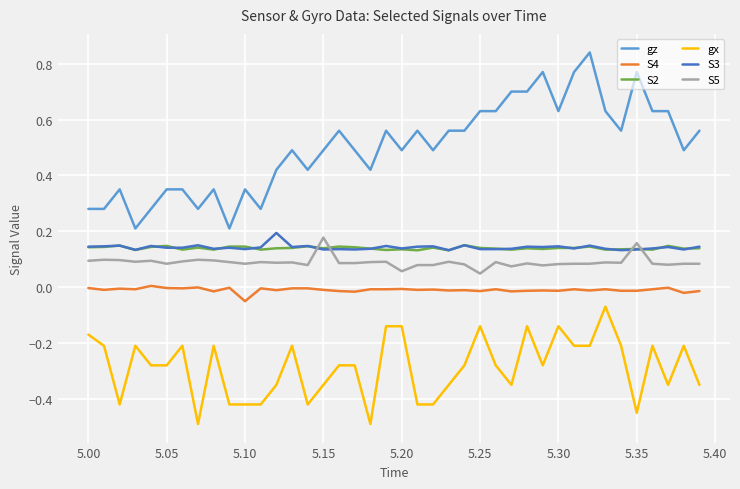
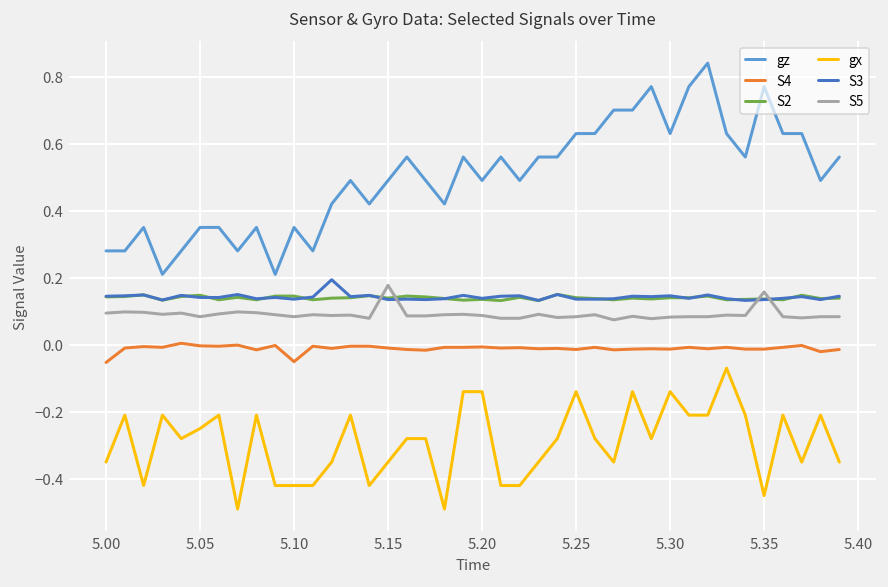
  {
    "S4": {
-     "5.00": 0.00,
+     "5.00": -0.05,
      "5.05": 0.00,
      "5.10": -0.05,
      "5.15": -0.01,
      "5.20": -0.01,
      "5.25": -0.01,
      "5.30": -0.01,
      "5.35": -0.01
    },
    "gx": {
-     "5.00": -0.17,
-     "5.05": -0.28,
+     "5.00": -0.35,
+     "5.05": -0.25,
      "5.10": -0.42,
      "5.15": -0.35,
      "5.20": -0.14,
      "5.25": -0.14,
      "5.30": -0.14,
      "5.35": -0.45
    },
    "S5": {
      "5.00": 0.09,
      "5.05": 0.08,
      "5.10": 0.08,
      "5.15": 0.18,
-     "5.20": 0.06,
-     "5.25": 0.05,
+     "5.20": 0.09,
+     "5.25": 0.08,
      "5.30": 0.08,
      "5.35": 0.16
    }
  }
